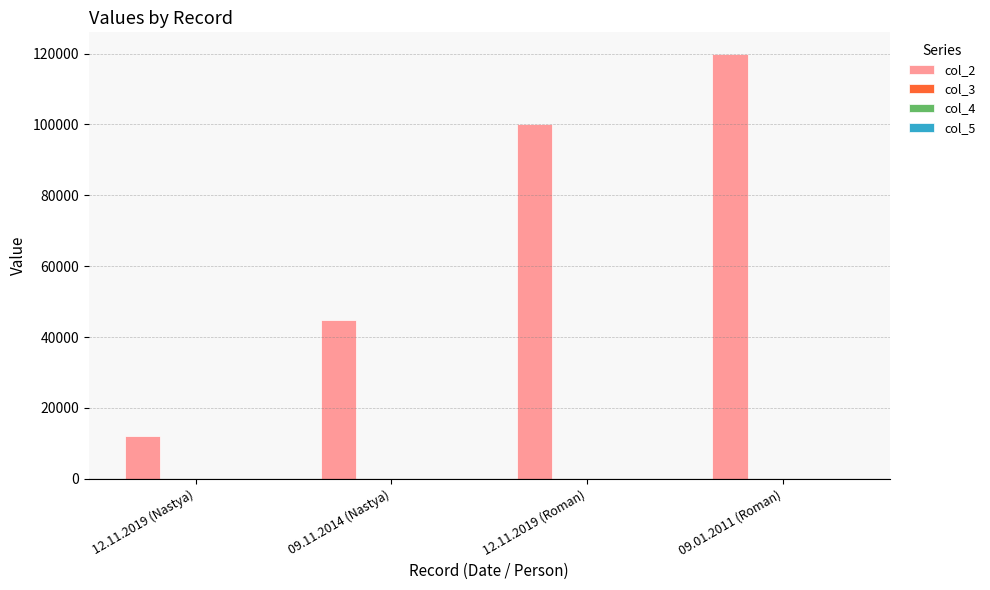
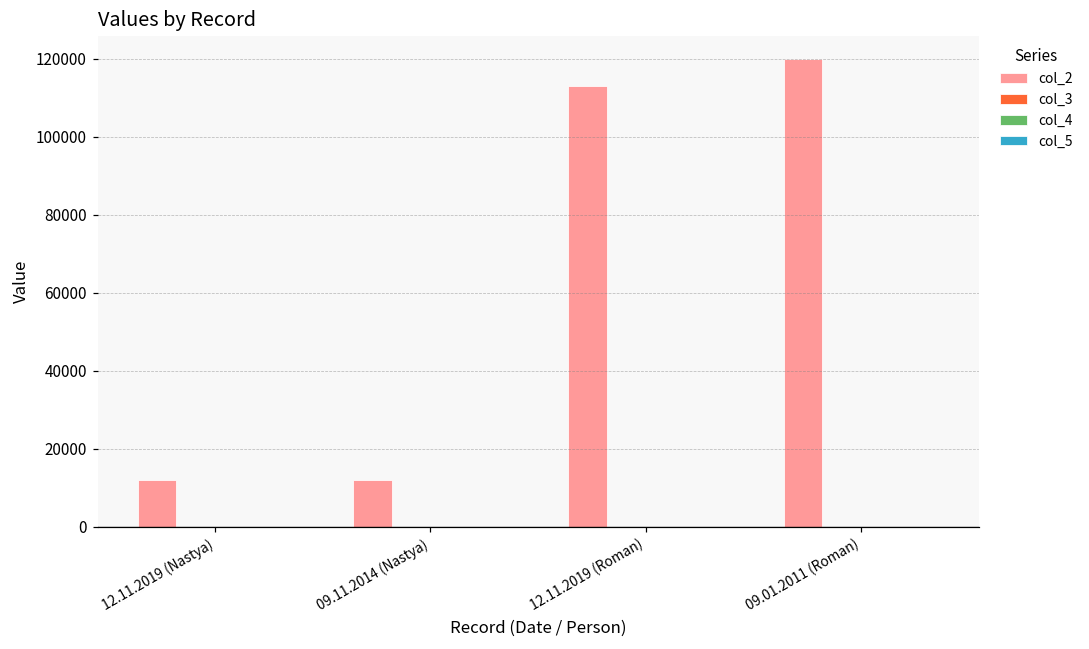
  {
    "col_2": {
      "12.11.2019 (Nastya)": 12000,
-     "09.11.2014 (Nastya)": 45000,
-     "12.11.2019 (Roman)": 100000,
+     "09.11.2014 (Nastya)": 12000,
+     "12.11.2019 (Roman)": 113000,
      "09.01.2011 (Roman)": 120000
    }
  }
